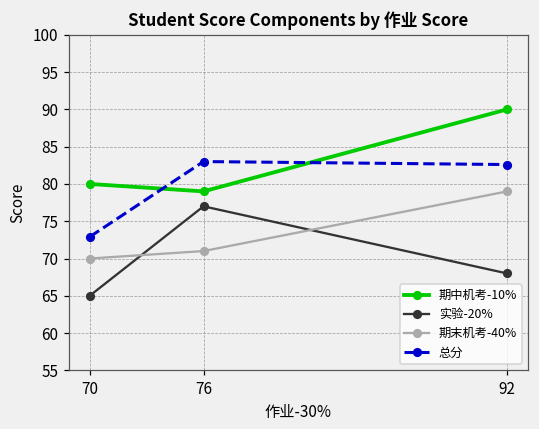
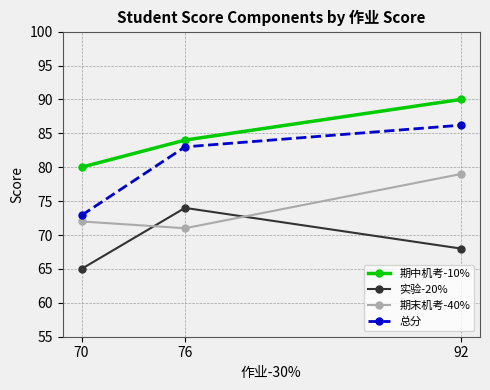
  {
    "期中机考-10%": {
      "70": 80,
-     "76": 79,
+     "76": 84,
      "92": 90
    },
    "实验-20%": {
      "70": 65,
-     "76": 77,
+     "76": 74,
      "92": 68
    },
    "期末机考-40%": {
-     "70": 70,
+     "70": 72,
      "76": 71,
      "92": 79
    },
    "总分": {
      "70": 73,
      "76": 83,
-     "92": 83
+     "92": 86
    }
  }
